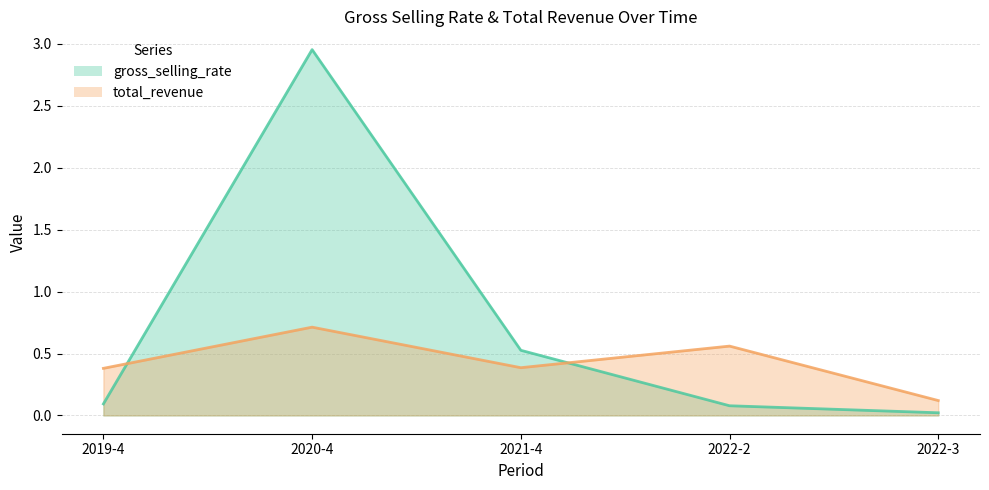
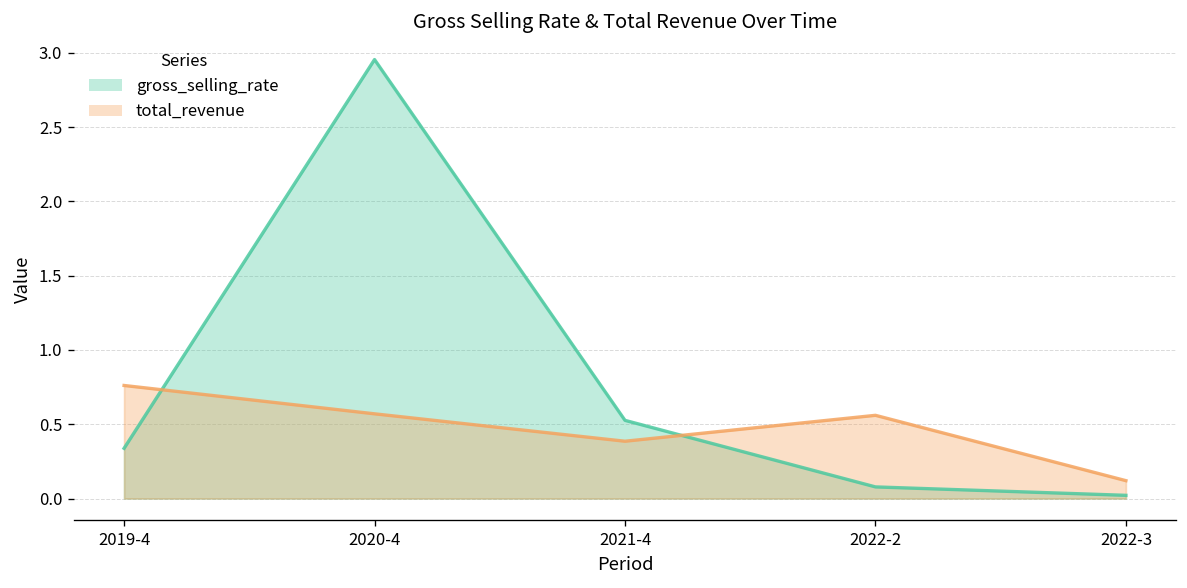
  {
    "gross_selling_rate": {
-     "2019-4": 0.09,
+     "2019-4": 0.34,
      "2020-4": 2.95,
      "2021-4": 0.53,
      "2022-2": 0.08,
      "2022-3": 0.02
    },
    "total_revenue": {
-     "2019-4": 0.38,
-     "2020-4": 0.71,
+     "2019-4": 0.76,
+     "2020-4": 0.57,
      "2021-4": 0.39,
      "2022-2": 0.56,
      "2022-3": 0.12
    }
  }
